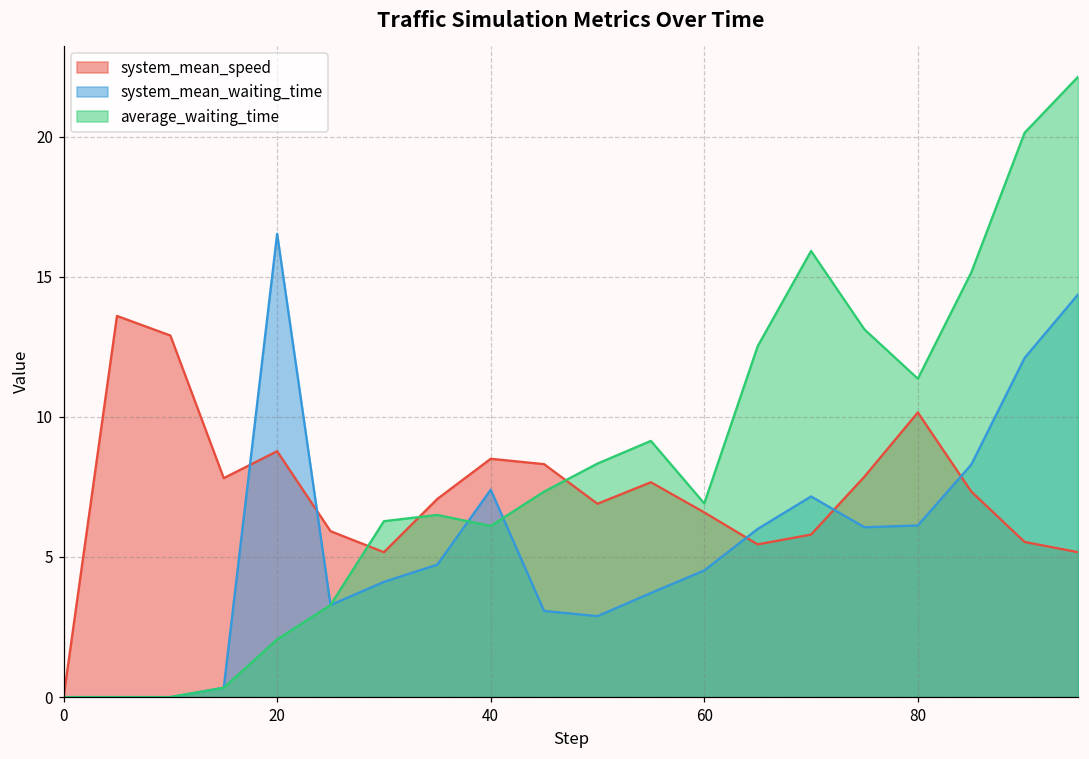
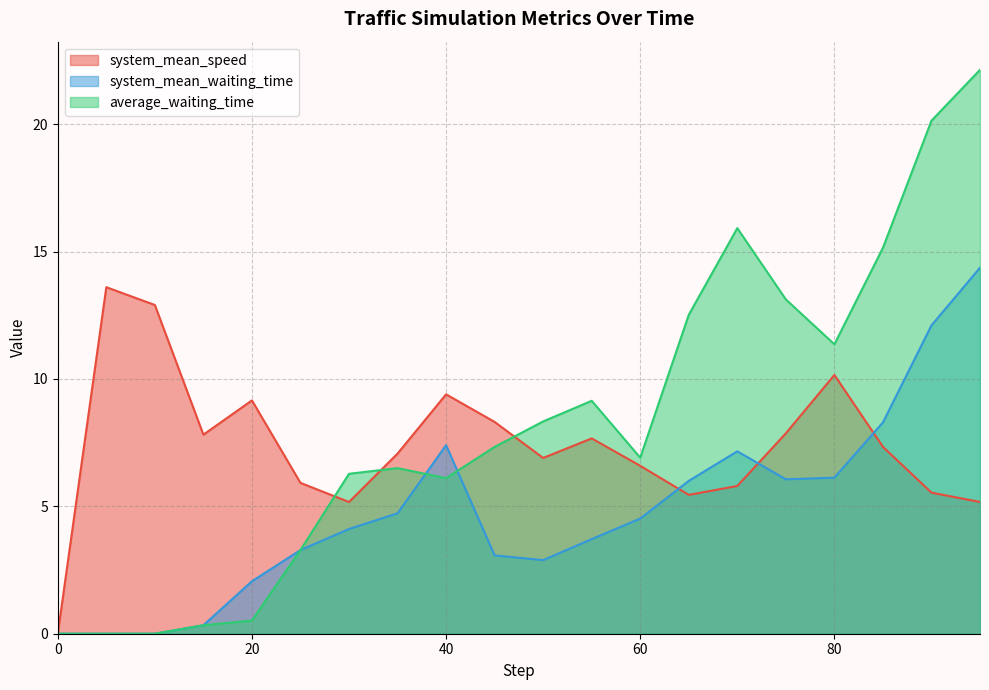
  {
    "system_mean_speed": {
-     "20": 8.8,
-     "40": 8.5,
+     "20": 9.2,
+     "40": 9.4,
      "60": 6.6,
      "80": 10.2
    },
    "system_mean_waiting_time": {
-     "20": 16.5,
+     "20": 2.1,
      "40": 7.4,
      "60": 4.5,
      "80": 6.1
    },
    "average_waiting_time": {
-     "20": 2.1,
+     "20": 0.5,
      "40": 6.1,
      "60": 6.9,
      "80": 11.4
    }
  }
